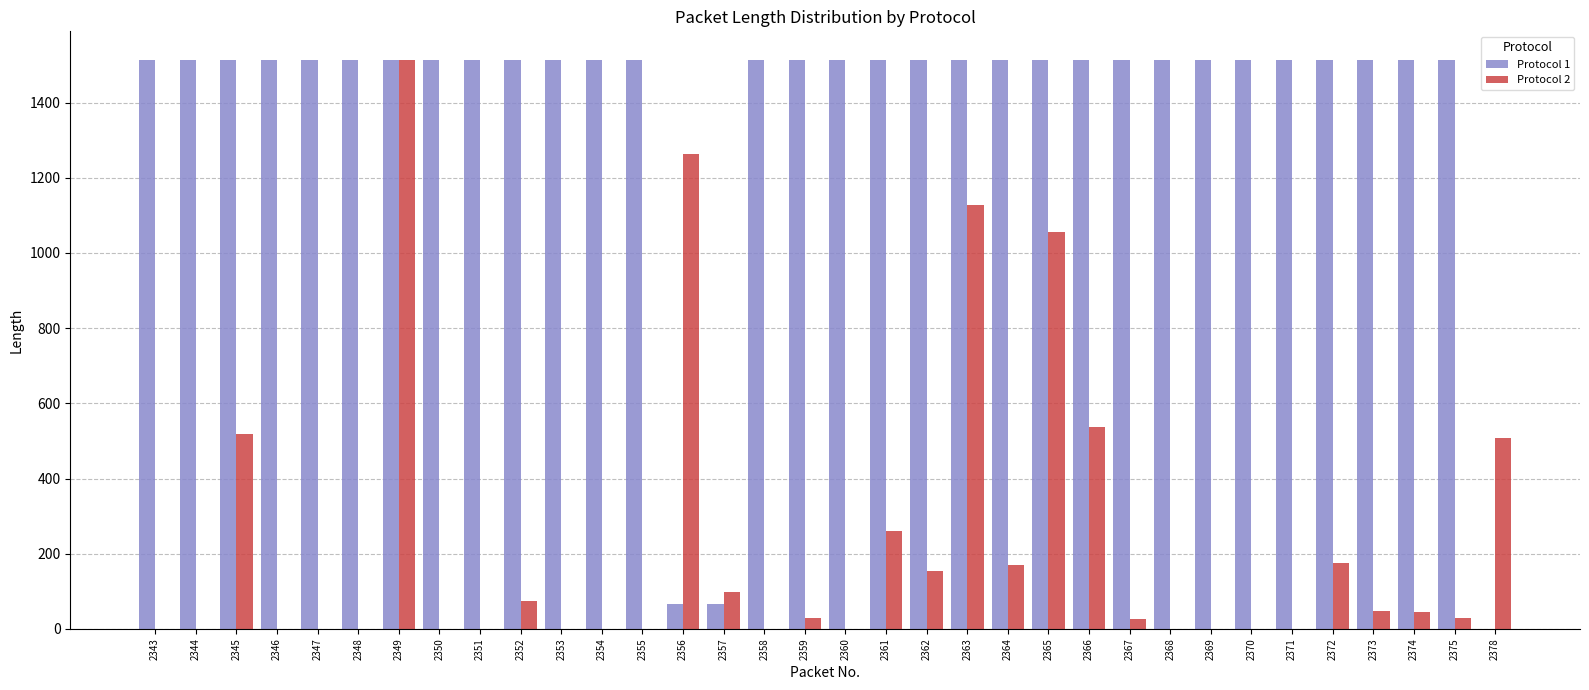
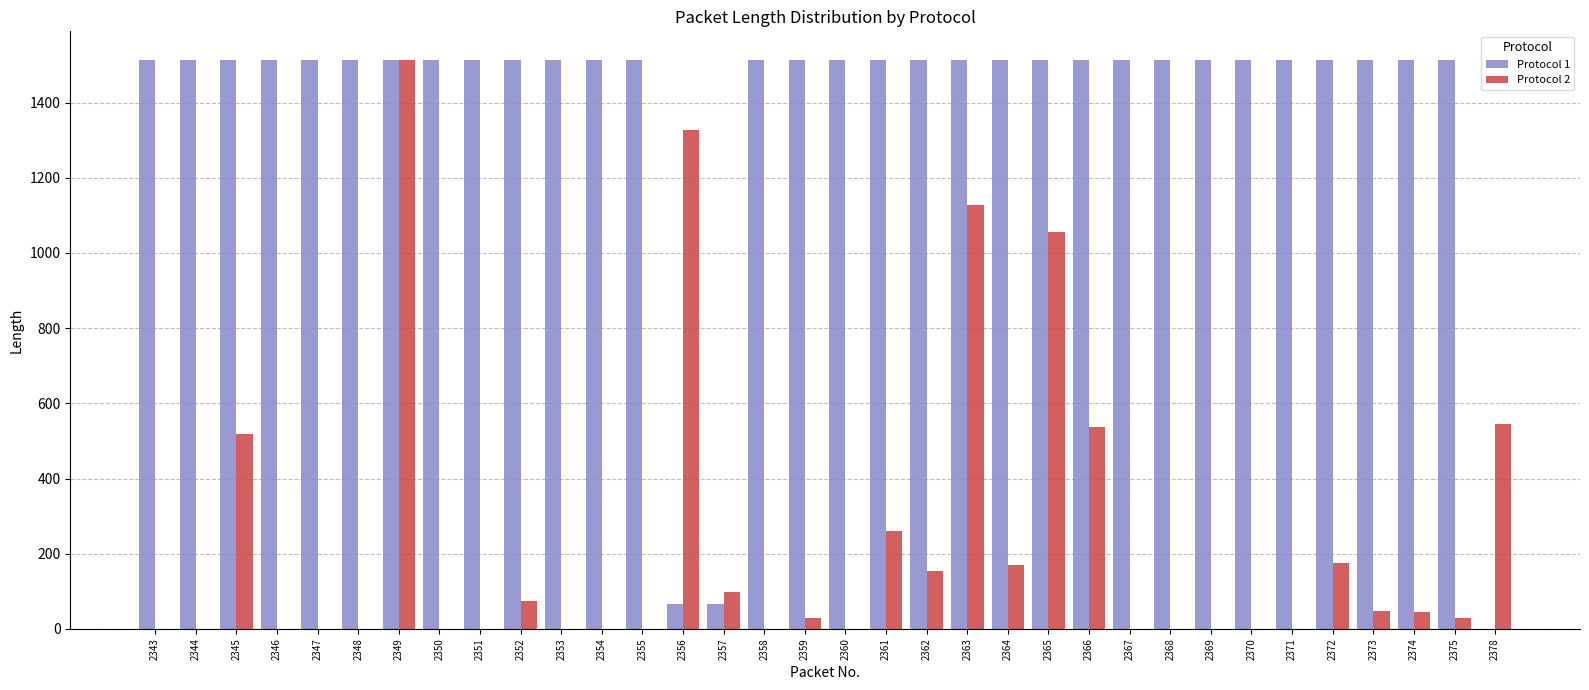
  {
    "Protocol 1": {
      "2343": 1510,
      "2344": 1510,
      "2345": 1510,
      "2346": 1510,
      "2347": 1510,
      "2348": 1510,
      "2349": 1510,
      "2350": 1510,
      "2351": 1510,
      "2352": 1510,
      "2353": 1510,
      "2354": 1510,
      "2355": 1510,
      "2356": 70,
      "2357": 70,
      "2358": 1510,
      "2359": 1510,
      "2360": 1510,
      "2361": 1510,
      "2362": 1510,
      "2363": 1510,
      "2364": 1510,
      "2365": 1510,
      "2366": 1510,
      "2367": 1510,
      "2368": 1510,
      "2369": 1510,
      "2370": 1510,
      "2371": 1510,
      "2372": 1510,
      "2373": 1510,
      "2374": 1510,
      "2375": 1510,
      "2378": 0
    },
    "Protocol 2": {
      "2343": 0,
      "2344": 0,
      "2345": 520,
      "2346": 0,
      "2347": 0,
      "2348": 0,
      "2349": 1510,
      "2350": 0,
      "2351": 0,
      "2352": 70,
      "2353": 0,
      "2354": 0,
      "2355": 0,
-     "2356": 1260,
+     "2356": 1330,
      "2357": 100,
      "2358": 0,
      "2359": 30,
      "2360": 0,
      "2361": 260,
      "2362": 150,
      "2363": 1130,
      "2364": 170,
      "2365": 1060,
      "2366": 540,
-     "2367": 30,
+     "2367": 0,
      "2368": 0,
      "2369": 0,
      "2370": 0,
      "2371": 0,
      "2372": 180,
      "2373": 50,
      "2374": 40,
      "2375": 30,
-     "2378": 510
+     "2378": 540
    }
  }
